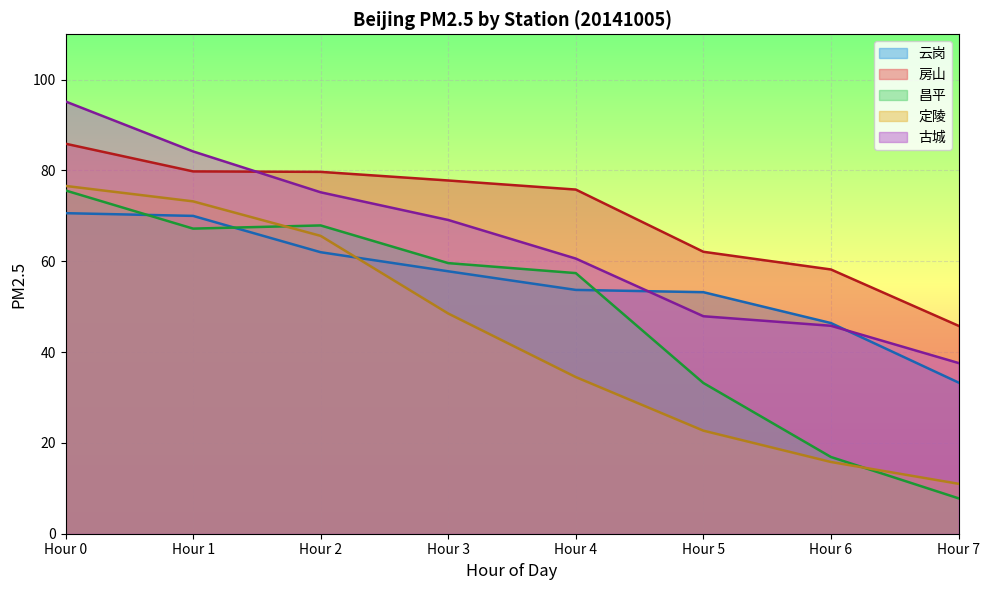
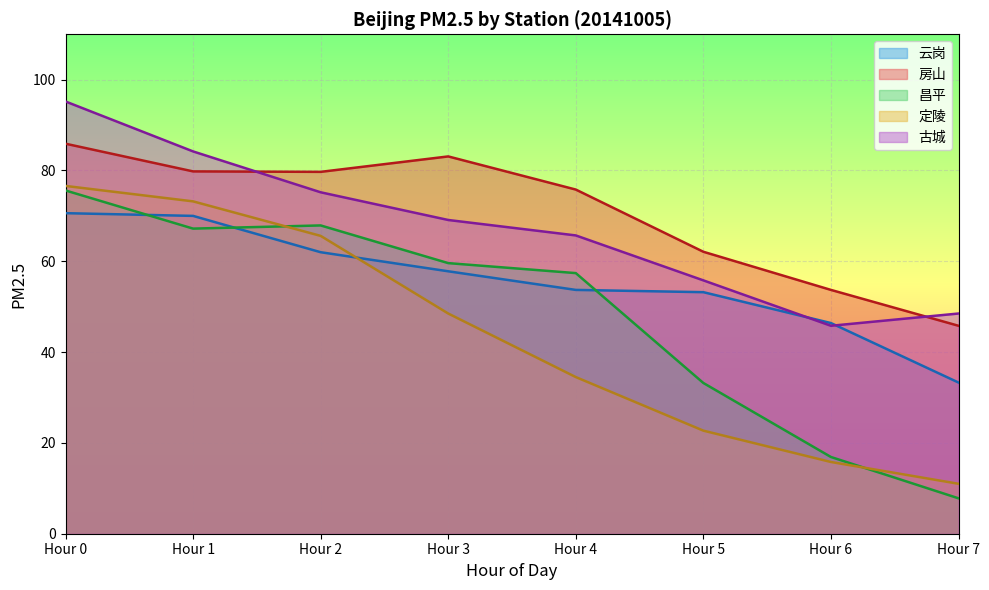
  {
    "云岗": {
      "Hour 0": 71,
      "Hour 1": 70,
      "Hour 2": 62,
      "Hour 3": 58,
      "Hour 4": 54,
      "Hour 5": 53,
      "Hour 6": 46,
      "Hour 7": 33
    },
    "房山": {
      "Hour 0": 86,
      "Hour 1": 80,
      "Hour 2": 80,
-     "Hour 3": 78,
+     "Hour 3": 83,
      "Hour 4": 76,
      "Hour 5": 62,
-     "Hour 6": 58,
+     "Hour 6": 54,
      "Hour 7": 46
    },
    "昌平": {
      "Hour 0": 76,
      "Hour 1": 67,
      "Hour 2": 68,
      "Hour 3": 60,
      "Hour 4": 57,
      "Hour 5": 33,
      "Hour 6": 17,
      "Hour 7": 8
    },
    "定陵": {
      "Hour 0": 77,
      "Hour 1": 73,
      "Hour 2": 66,
      "Hour 3": 49,
      "Hour 4": 35,
      "Hour 5": 23,
      "Hour 6": 16,
      "Hour 7": 11
    },
    "古城": {
      "Hour 0": 95,
      "Hour 1": 84,
      "Hour 2": 75,
      "Hour 3": 69,
-     "Hour 4": 61,
-     "Hour 5": 48,
+     "Hour 4": 66,
+     "Hour 5": 56,
      "Hour 6": 46,
-     "Hour 7": 38
+     "Hour 7": 49
    }
  }
